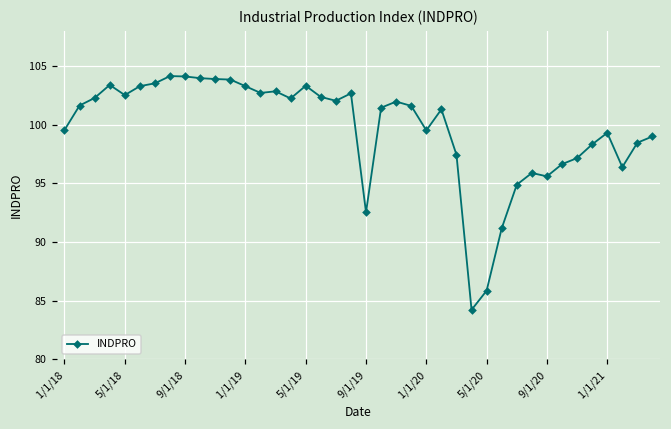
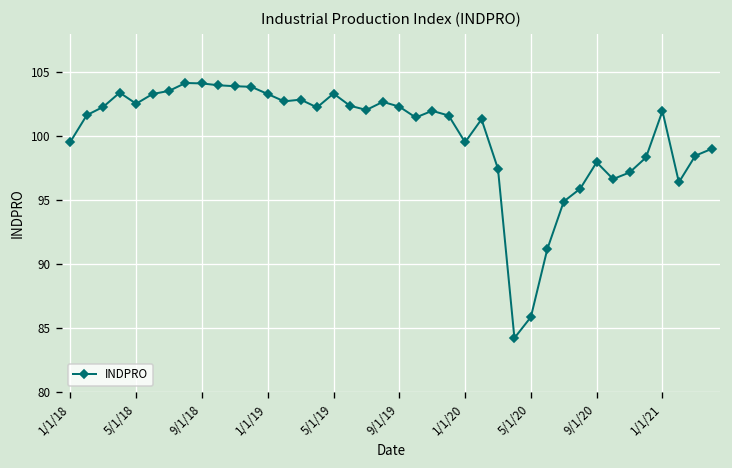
  {
    "1/1/18": 99.6,
    "5/1/18": 102.5,
    "9/1/18": 104.1,
    "1/1/19": 103.3,
    "5/1/19": 103.3,
-   "9/1/19": 92.5,
+   "9/1/19": 102.3,
    "1/1/20": 99.5,
    "5/1/20": 85.8,
-   "9/1/20": 95.6,
-   "1/1/21": 99.3
+   "9/1/20": 98.0,
+   "1/1/21": 102.0
  }
